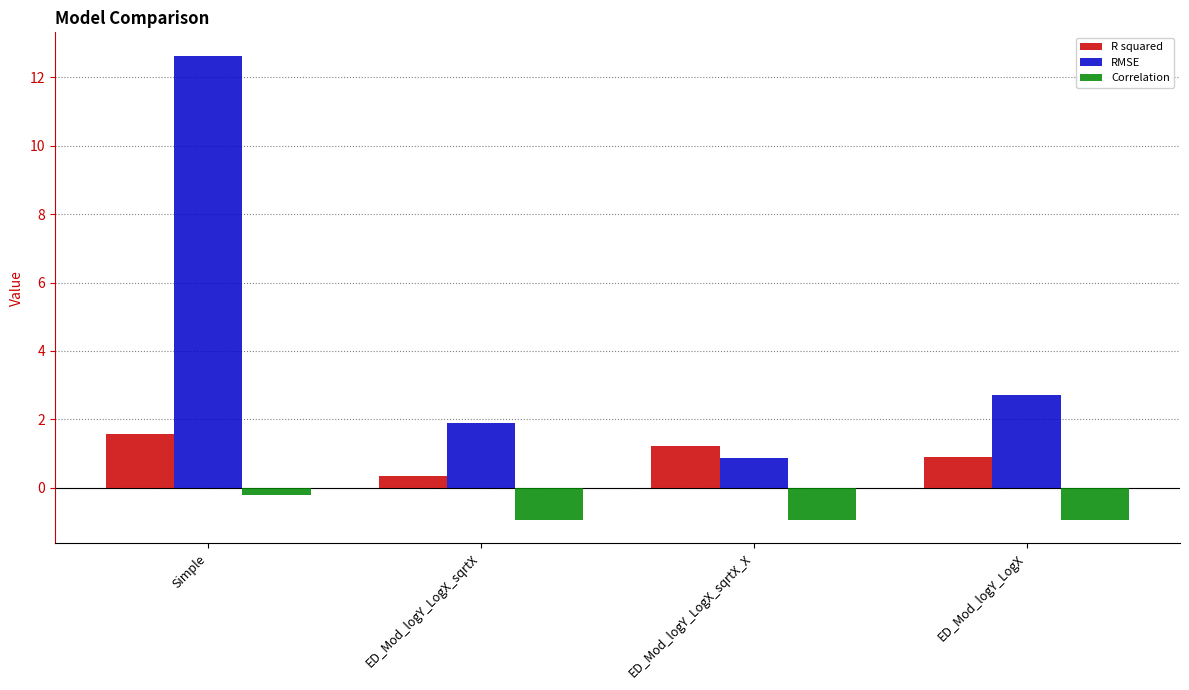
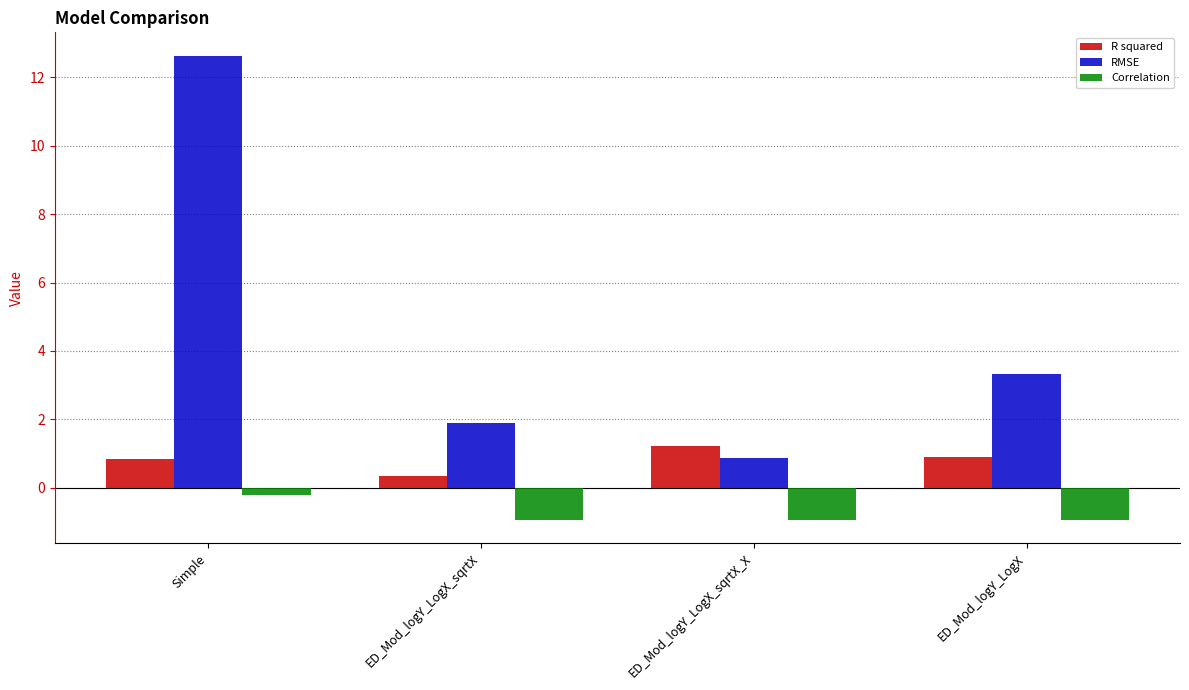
  {
    "R squared": {
-     "Simple": 1.6,
+     "Simple": 0.8,
      "ED_Mod_logY_LogX_sqrtX": 0.3,
      "ED_Mod_logY_LogX_sqrtX_X": 1.2,
      "ED_Mod_logY_LogX": 0.9
    },
    "RMSE": {
      "Simple": 12.6,
      "ED_Mod_logY_LogX_sqrtX": 1.9,
      "ED_Mod_logY_LogX_sqrtX_X": 0.9,
-     "ED_Mod_logY_LogX": 2.7
+     "ED_Mod_logY_LogX": 3.3
    },
    "Correlation": {
      "Simple": -0.2,
      "ED_Mod_logY_LogX_sqrtX": -0.9,
      "ED_Mod_logY_LogX_sqrtX_X": -0.9,
      "ED_Mod_logY_LogX": -0.9
    }
  }
